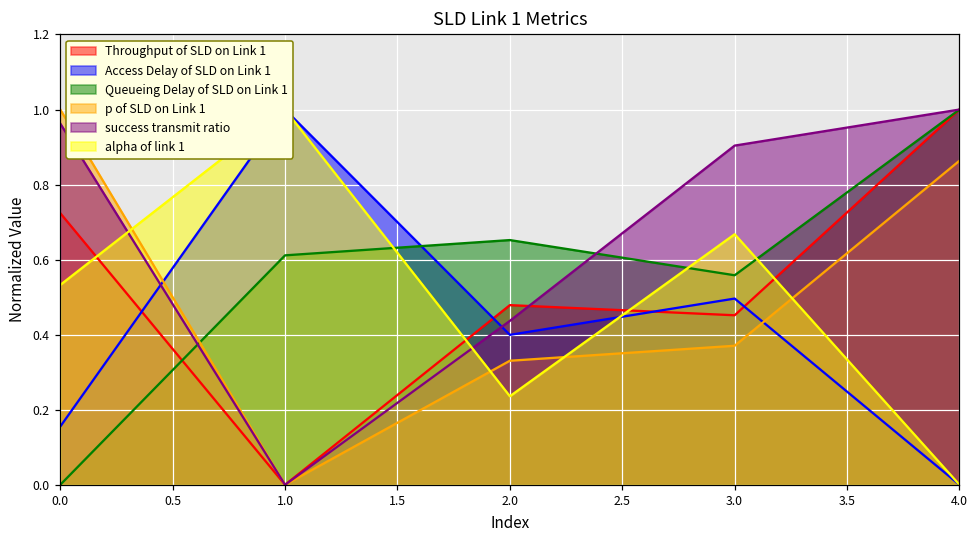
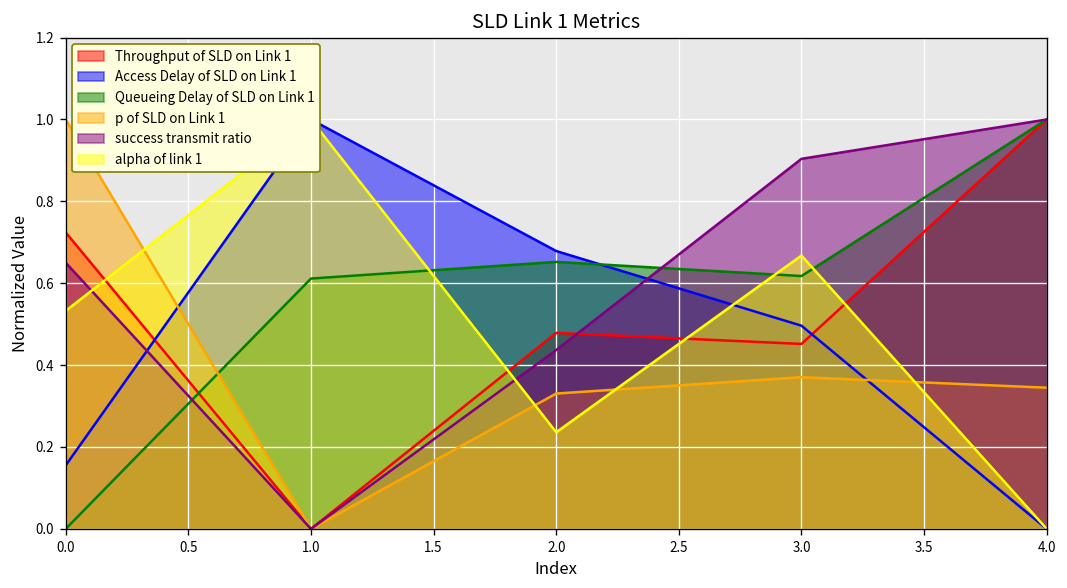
  {
    "Throughput of SLD on Link 1": {
      "0.0": 0.72,
      "2.0": 0.48,
      "3.0": 0.45
    },
    "Access Delay of SLD on Link 1": {
      "0.0": 0.16,
-     "2.0": 0.40,
+     "2.0": 0.68,
      "3.0": 0.50
    },
    "Queueing Delay of SLD on Link 1": {
      "0.0": 0.00,
      "1.0": 0.61,
      "2.0": 0.65,
-     "3.0": 0.56
+     "3.0": 0.62
    },
    "p of SLD on Link 1": {
      "0.0": 1.00,
      "2.0": 0.33,
      "3.0": 0.37,
-     "4.0": 0.86
+     "4.0": 0.34
    },
    "success transmit ratio": {
-     "0.0": 0.96,
+     "0.0": 0.65,
      "2.0": 0.44,
      "3.0": 0.90
    },
    "alpha of link 1": {
      "0.0": 0.53,
      "2.0": 0.24,
      "3.0": 0.67
    }
  }
